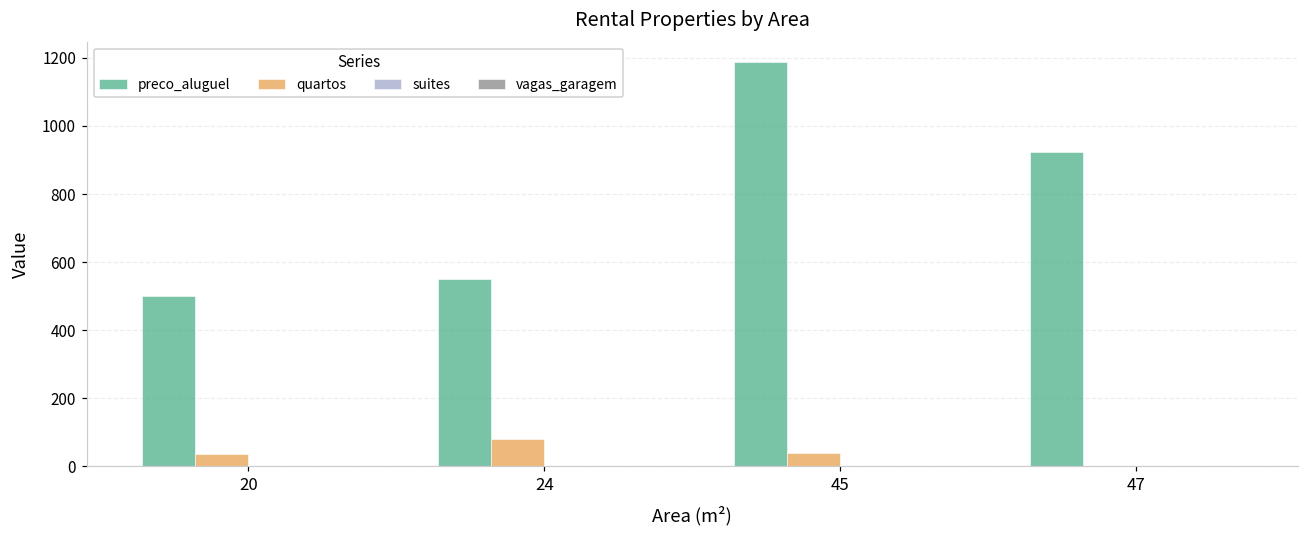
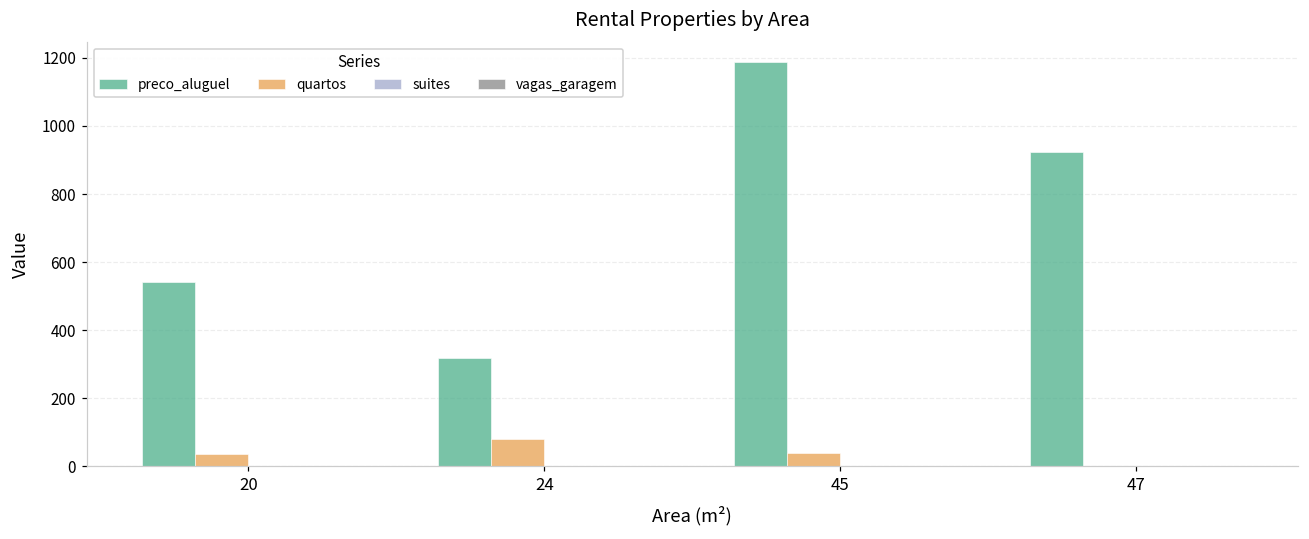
  {
    "preco_aluguel": {
-     "20": 500,
-     "24": 550,
+     "20": 540,
+     "24": 320,
      "45": 1190,
      "47": 920
    },
    "quartos": {
      "20": 40,
      "24": 80,
      "45": 40,
      "47": 0
    },
    "suites": {
      "20": 0,
      "24": 0,
      "45": 0
    },
    "vagas_garagem": {
      "20": 0,
      "24": 0,
      "45": 0
    }
  }
